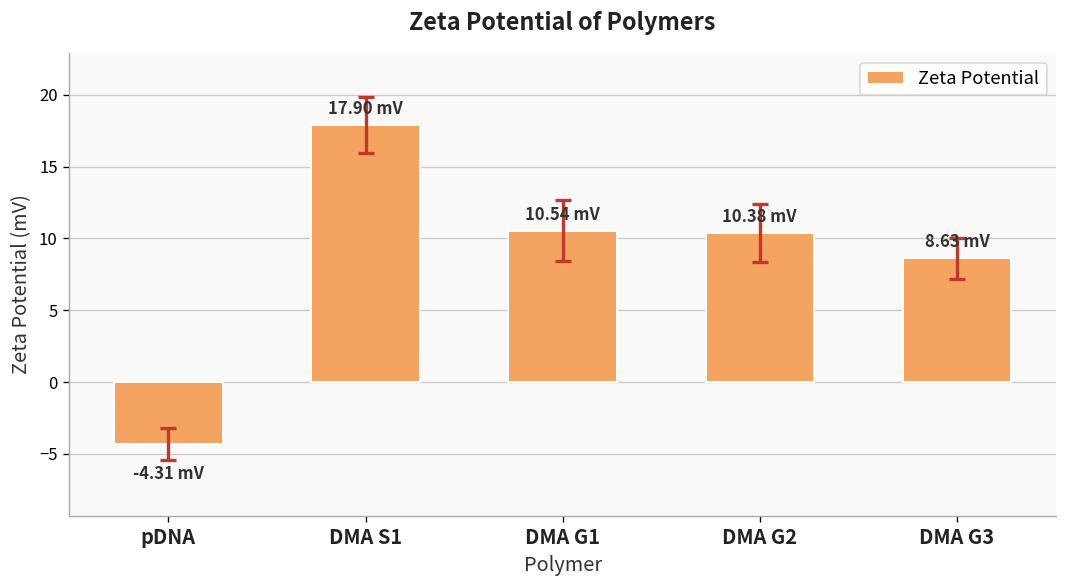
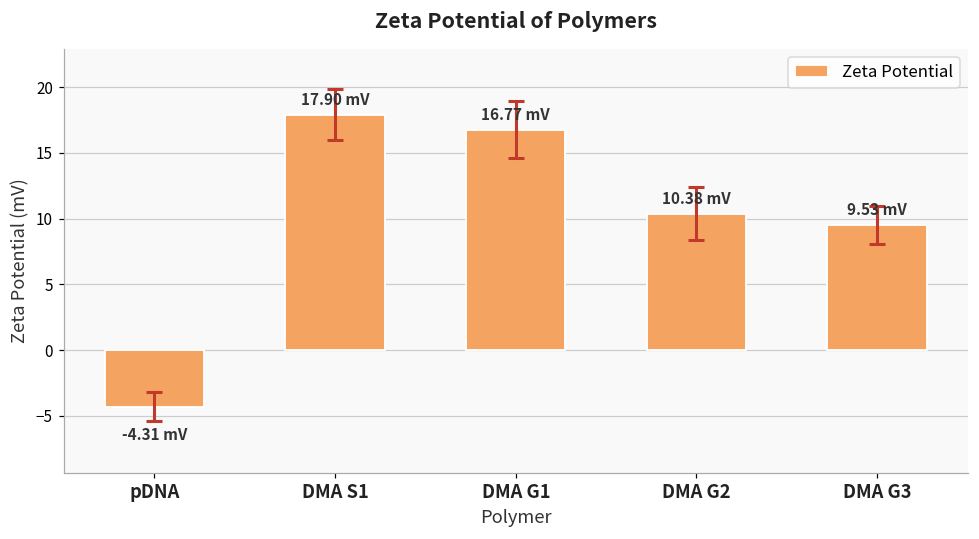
  {
    "Zeta Potential": {
      "pDNA": -4.31,
      "DMA S1": 17.90,
-     "DMA G1": 10.54,
+     "DMA G1": 16.77,
      "DMA G2": 10.38,
-     "DMA G3": 8.63
+     "DMA G3": 9.53
    }
  }
